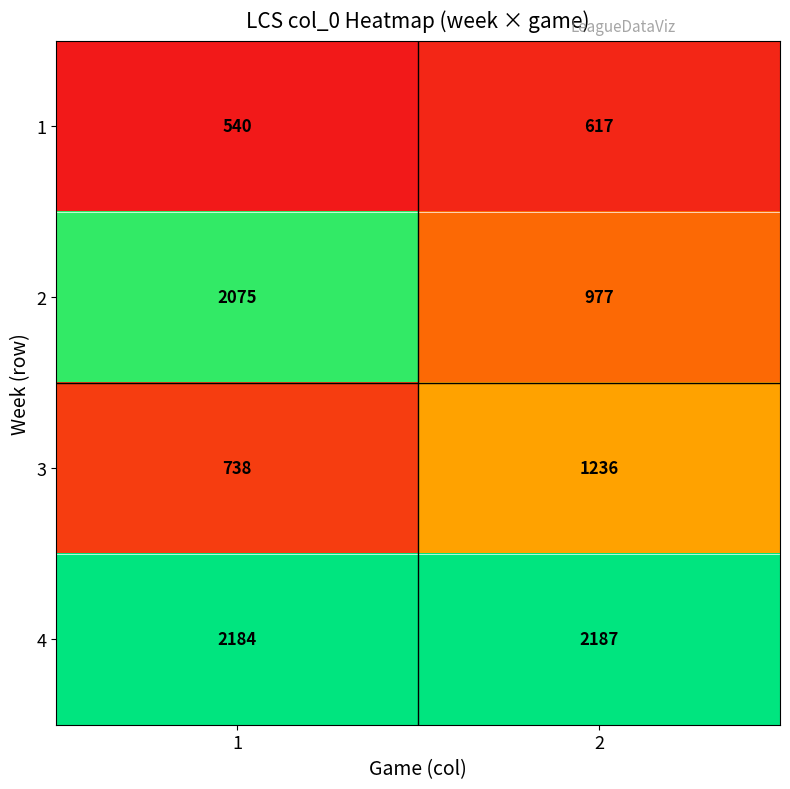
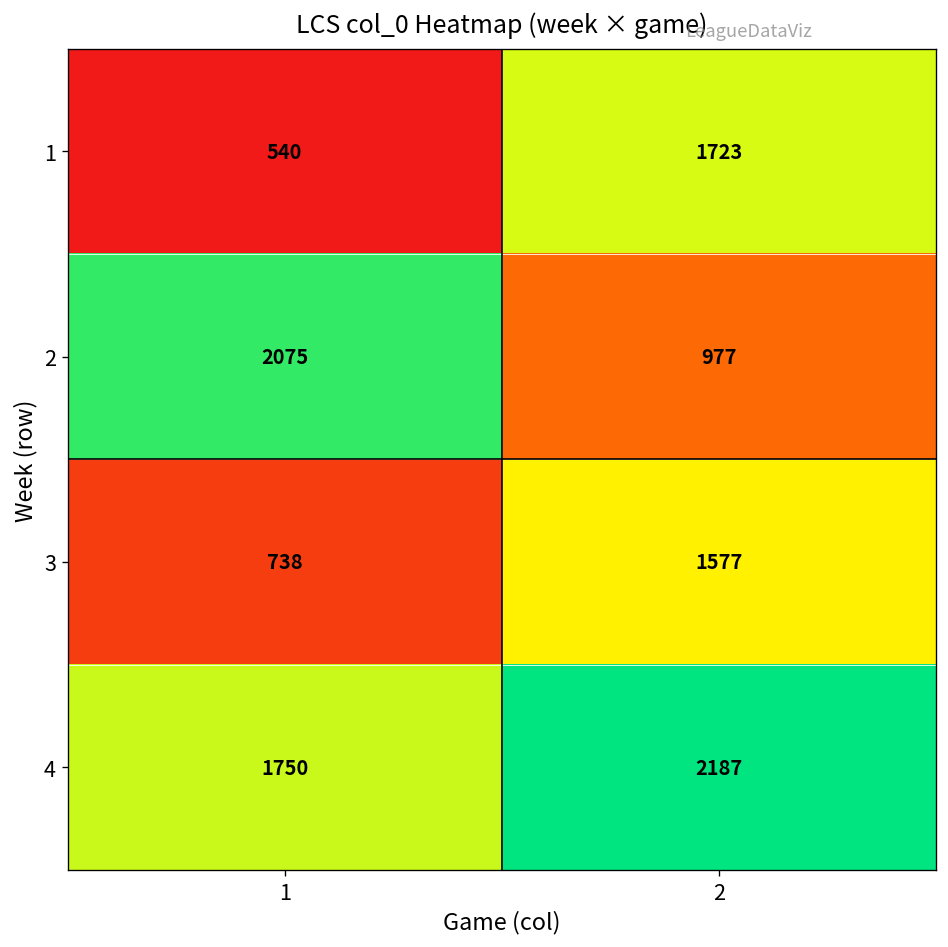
  {
    "1": {
      "1": 540,
-     "2": 617
+     "2": 1723
    },
    "2": {
      "1": 2075,
      "2": 977
    },
    "3": {
      "1": 738,
-     "2": 1236
+     "2": 1577
    },
    "4": {
-     "1": 2184,
+     "1": 1750,
      "2": 2187
    }
  }
